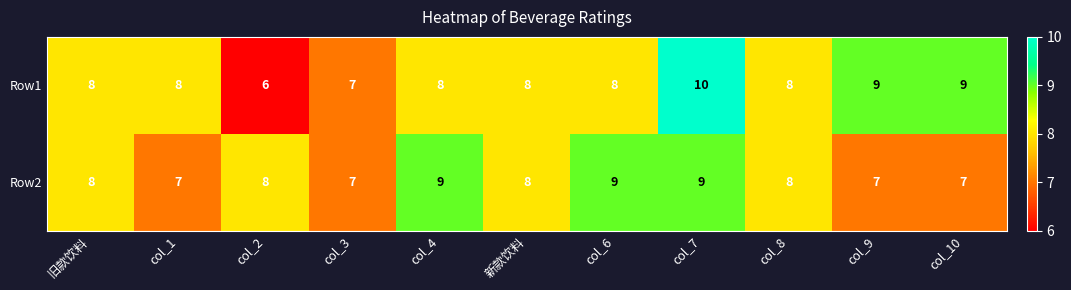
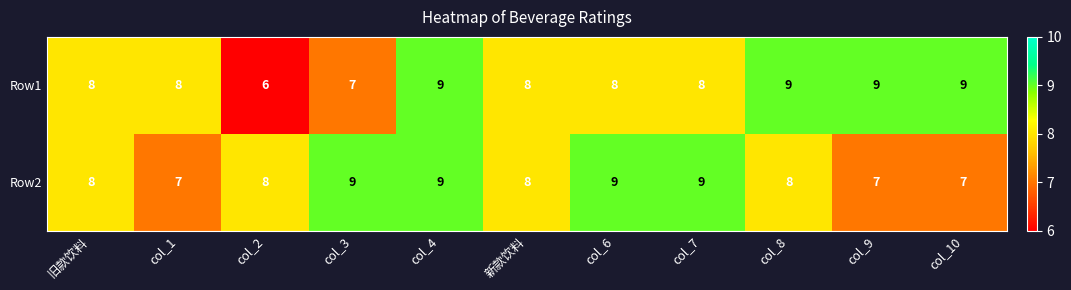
  {
    "Row1": {
      "旧款饮料": 8,
      "col_1": 8,
      "col_2": 6,
      "col_3": 7,
-     "col_4": 8,
+     "col_4": 9,
      "新款饮料": 8,
      "col_6": 8,
-     "col_7": 10,
-     "col_8": 8,
+     "col_7": 8,
+     "col_8": 9,
      "col_9": 9,
      "col_10": 9
    },
    "Row2": {
      "旧款饮料": 8,
      "col_1": 7,
      "col_2": 8,
-     "col_3": 7,
+     "col_3": 9,
      "col_4": 9,
      "新款饮料": 8,
      "col_6": 9,
      "col_7": 9,
      "col_8": 8,
      "col_9": 7,
      "col_10": 7
    }
  }
